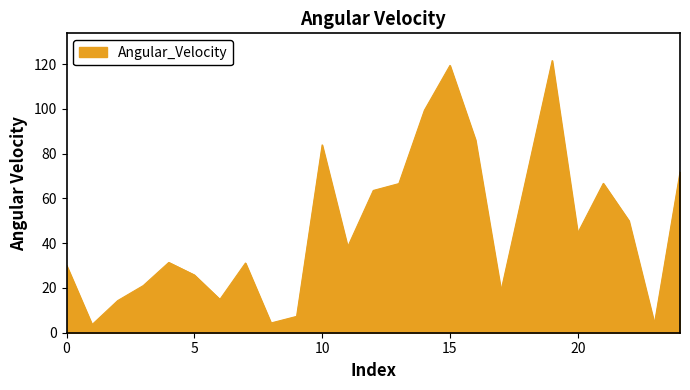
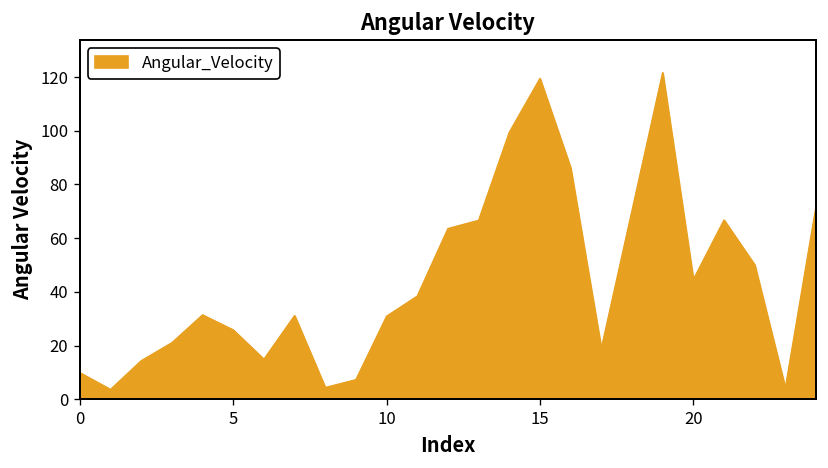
  {
-   "0": 30,
+   "0": 10,
    "5": 26,
-   "10": 84,
+   "10": 31,
    "15": 119,
    "20": 45
  }
